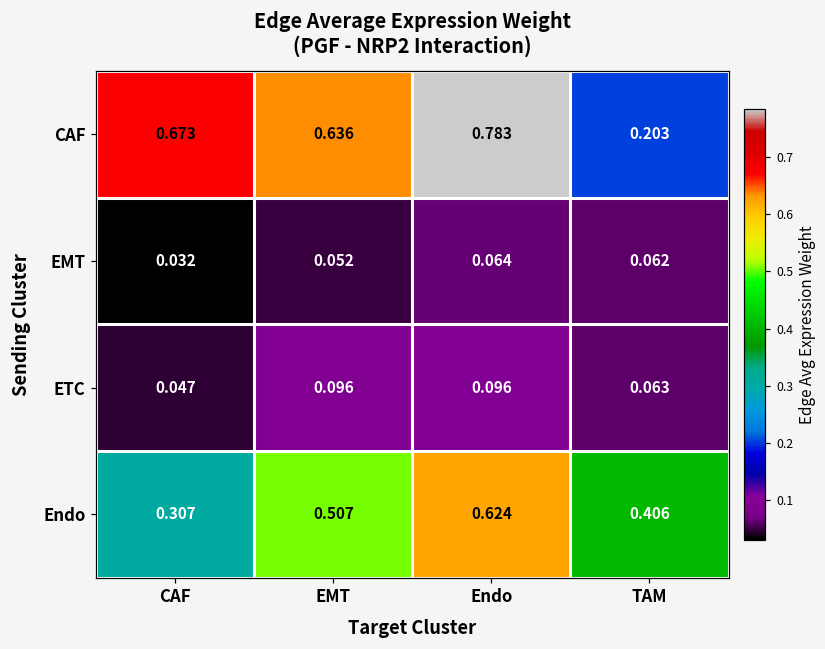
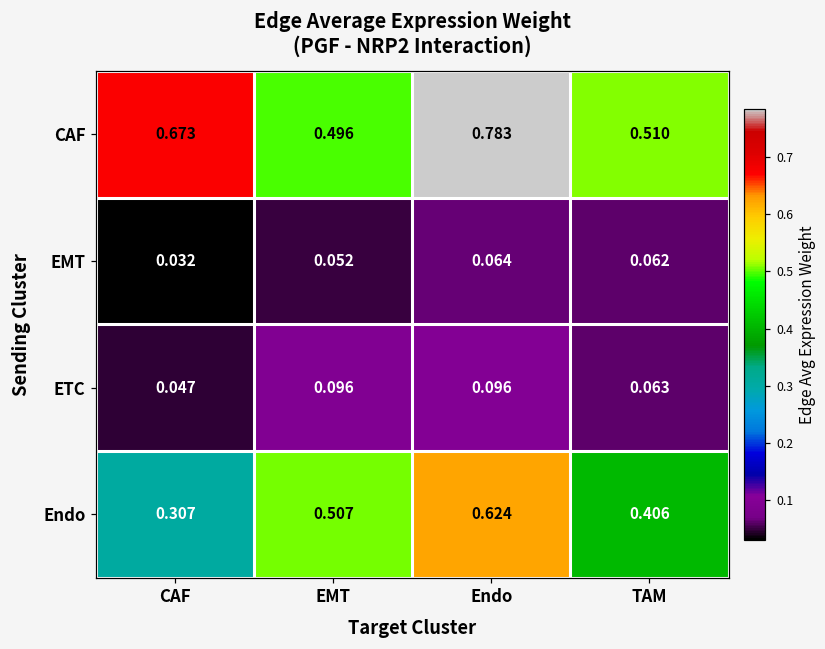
  {
    "CAF": {
      "CAF": 0.673,
-     "EMT": 0.636,
+     "EMT": 0.496,
      "Endo": 0.783,
-     "TAM": 0.203
+     "TAM": 0.510
    },
    "EMT": {
      "CAF": 0.032,
      "EMT": 0.052,
      "Endo": 0.064,
      "TAM": 0.062
    },
    "ETC": {
      "CAF": 0.047,
      "EMT": 0.096,
      "Endo": 0.096,
      "TAM": 0.063
    },
    "Endo": {
      "CAF": 0.307,
      "EMT": 0.507,
      "Endo": 0.624,
      "TAM": 0.406
    }
  }
